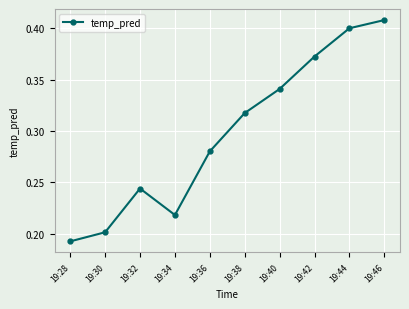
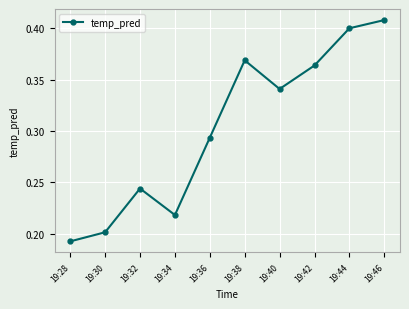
  {
    "19:28": 0.192,
    "19:30": 0.201,
    "19:32": 0.244,
    "19:34": 0.218,
-   "19:36": 0.280,
-   "19:38": 0.318,
+   "19:36": 0.294,
+   "19:38": 0.369,
    "19:40": 0.341,
-   "19:42": 0.373,
+   "19:42": 0.364,
    "19:44": 0.400,
    "19:46": 0.408
  }
